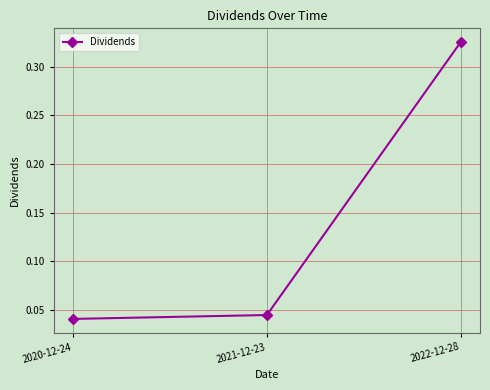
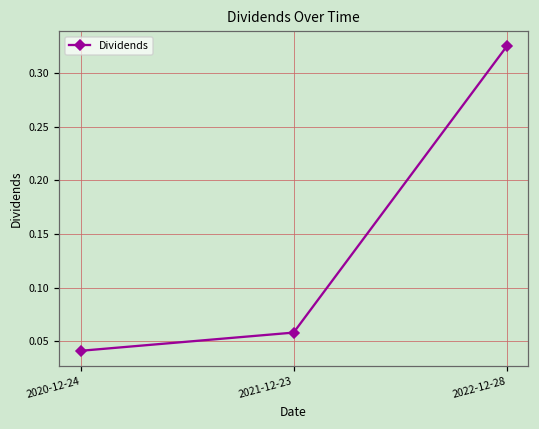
  {
    "2020-12-24": 0.04,
-   "2021-12-23": 0.05,
+   "2021-12-23": 0.06,
    "2022-12-28": 0.33
  }
